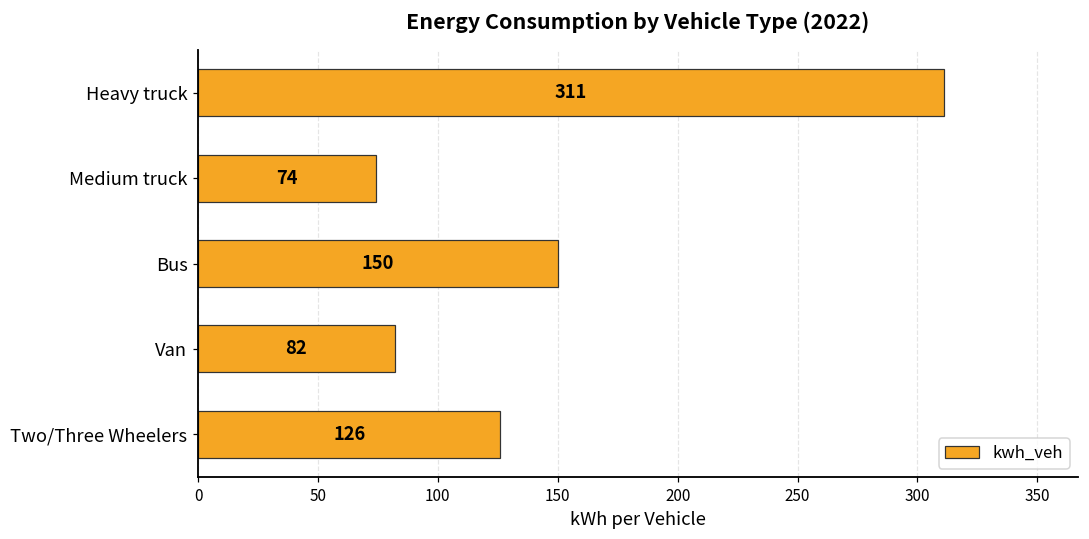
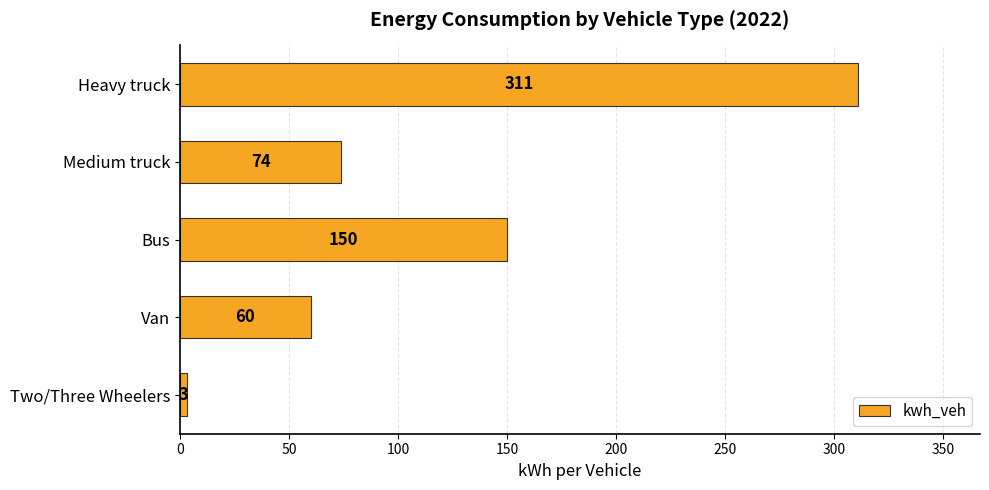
  {
    "Heavy truck": 311,
    "Medium truck": 74,
    "Bus": 150,
-   "Van": 82,
-   "Two/Three Wheelers": 126
+   "Van": 60,
+   "Two/Three Wheelers": 3
  }
